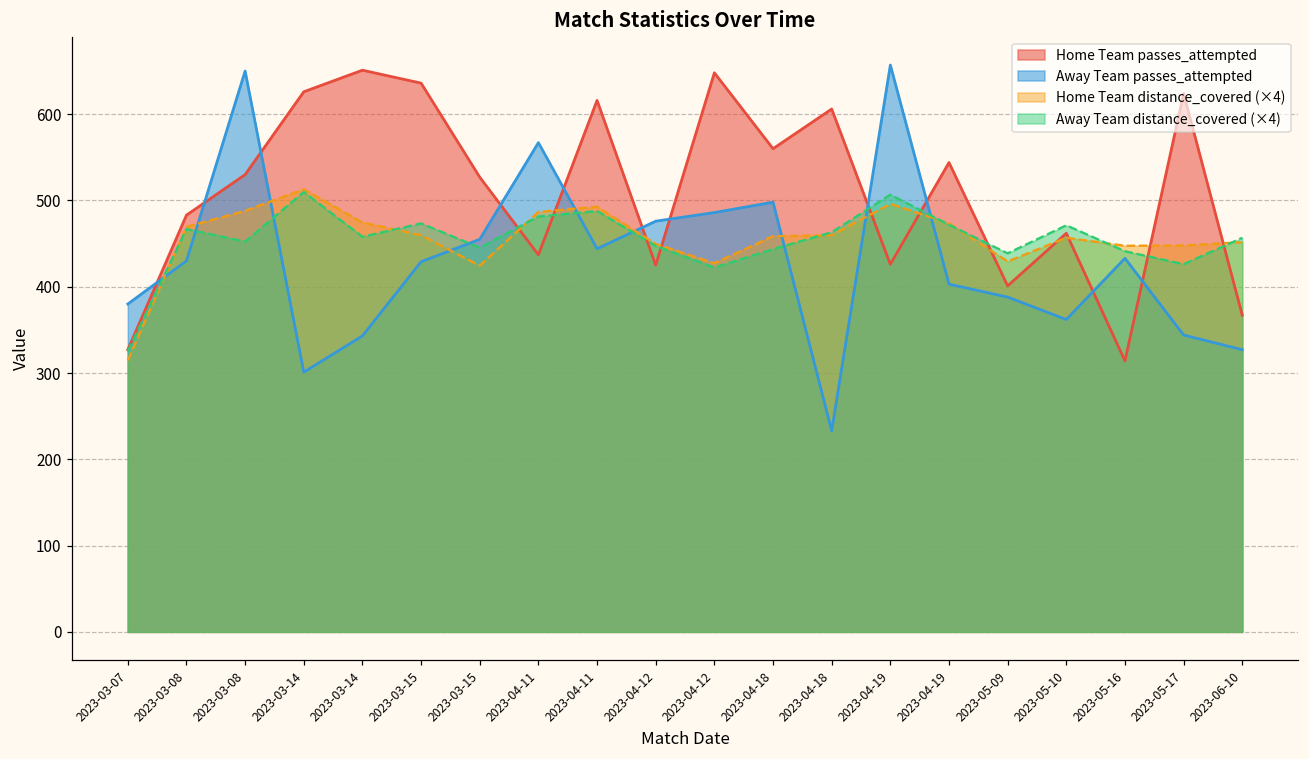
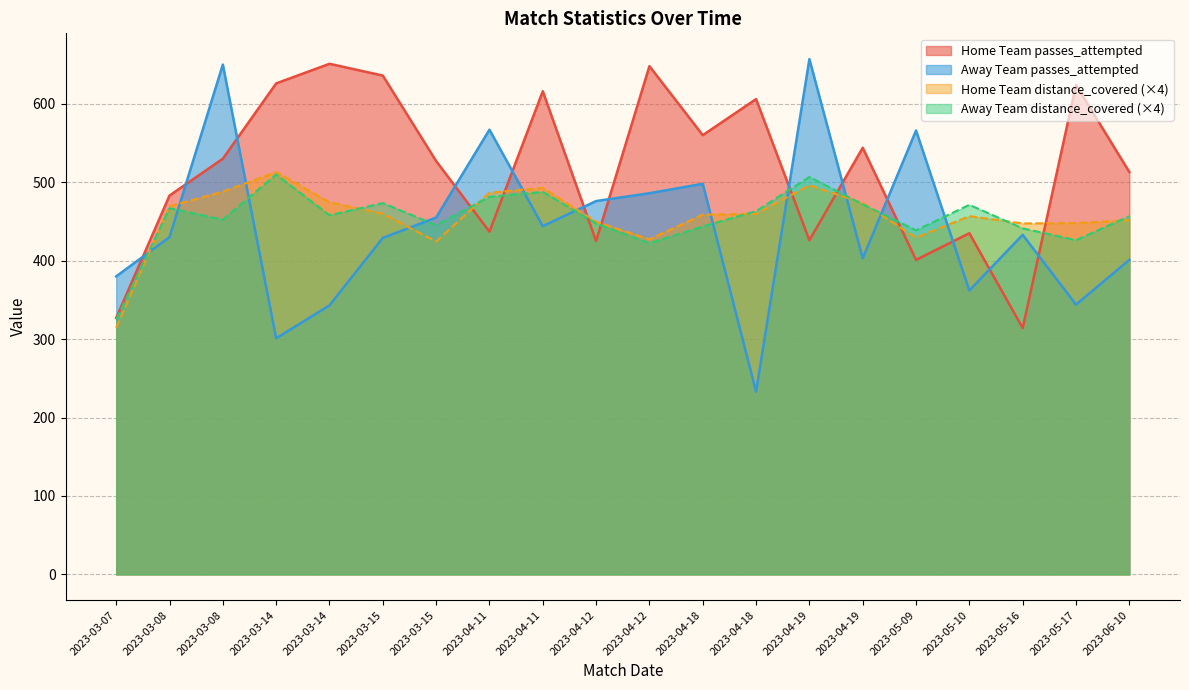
  {
    "Home Team passes_attempted": {
      "2023-05-09": 400,
-     "2023-05-10": 460,
+     "2023-05-10": 440,
      "2023-05-16": 310,
-     "2023-06-10": 370
+     "2023-06-10": 510
    },
    "Away Team passes_attempted": {
      "2023-03-07": 380,
-     "2023-05-09": 390,
+     "2023-05-09": 570,
      "2023-05-10": 360,
      "2023-05-16": 430,
      "2023-05-17": 340,
-     "2023-06-10": 330
+     "2023-06-10": 400
    },
    "Home Team distance_covered (×4)": {
      "2023-03-07": 310,
      "2023-05-09": 430,
      "2023-05-10": 460,
      "2023-05-16": 450,
      "2023-05-17": 450,
      "2023-06-10": 450
    },
    "Away Team distance_covered (×4)": {
      "2023-05-09": 440,
      "2023-05-10": 470,
      "2023-05-16": 440,
      "2023-05-17": 430,
      "2023-06-10": 460
    }
  }
